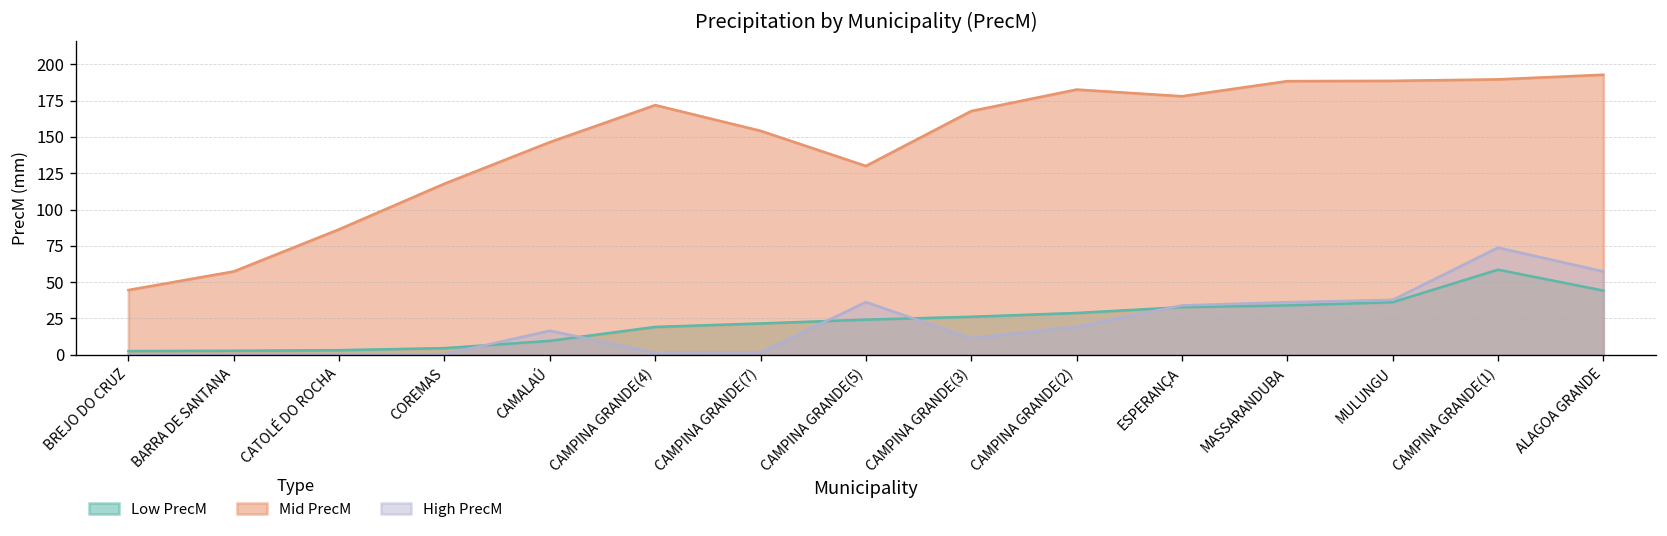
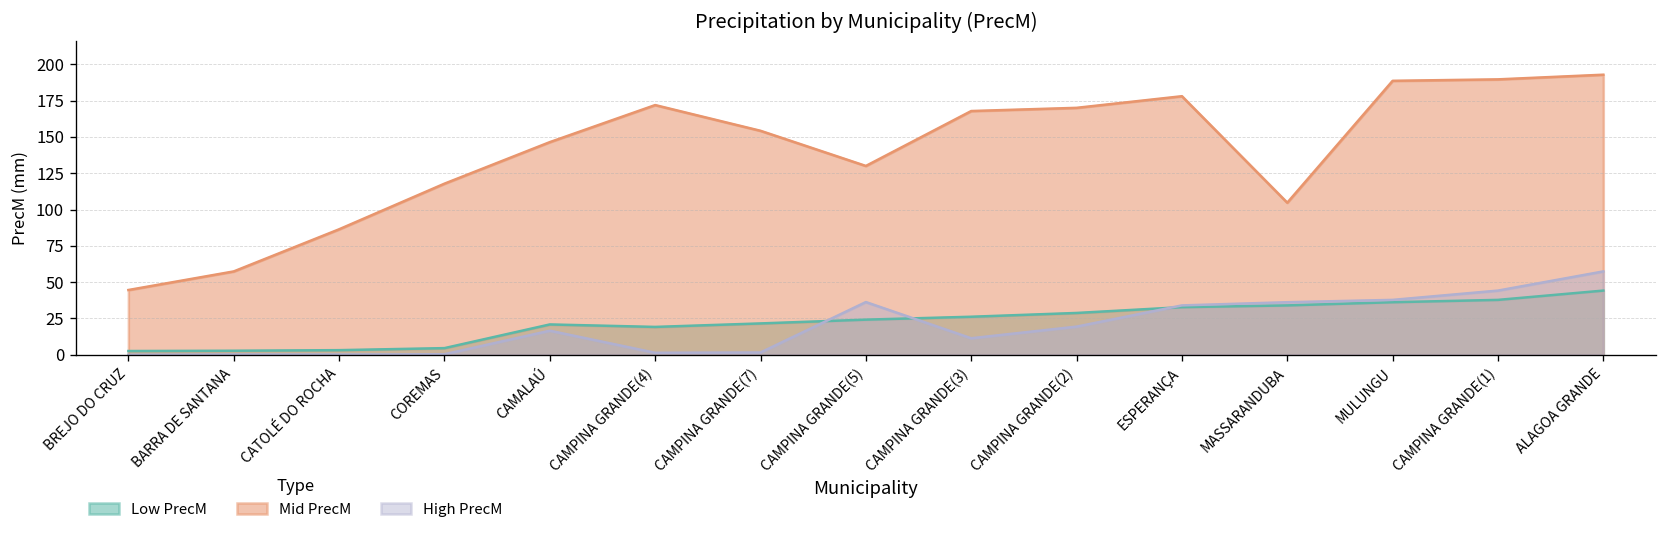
  {
    "Low PrecM": {
      "BREJO DO CRUZ": 3,
      "BARRA DE SANTANA": 3,
      "CATOLÉ DO ROCHA": 3,
      "COREMAS": 5,
-     "CAMALAÚ": 10,
+     "CAMALAÚ": 21,
      "CAMPINA GRANDE(4)": 19,
      "CAMPINA GRANDE(7)": 22,
      "CAMPINA GRANDE(5)": 24,
      "CAMPINA GRANDE(3)": 26,
      "CAMPINA GRANDE(2)": 29,
      "MASSARANDUBA": 34,
-     "CAMPINA GRANDE(1)": 59,
+     "CAMPINA GRANDE(1)": 38,
      "ALAGOA GRANDE": 44
    },
    "Mid PrecM": {
      "BREJO DO CRUZ": 45,
      "BARRA DE SANTANA": 57,
      "CATOLÉ DO ROCHA": 86,
      "COREMAS": 118,
      "CAMALAÚ": 146,
      "CAMPINA GRANDE(4)": 172,
      "CAMPINA GRANDE(7)": 154,
      "CAMPINA GRANDE(5)": 130,
      "CAMPINA GRANDE(3)": 168,
-     "CAMPINA GRANDE(2)": 183,
+     "CAMPINA GRANDE(2)": 170,
      "ESPERANÇA": 178,
-     "MASSARANDUBA": 188,
+     "MASSARANDUBA": 105,
      "MULUNGU": 189,
      "CAMPINA GRANDE(1)": 190,
      "ALAGOA GRANDE": 193
    },
    "High PrecM": {
      "BREJO DO CRUZ": 0,
      "BARRA DE SANTANA": 0,
      "CATOLÉ DO ROCHA": 0,
      "COREMAS": 0,
      "CAMALAÚ": 17,
      "CAMPINA GRANDE(4)": 1,
      "CAMPINA GRANDE(7)": 2,
      "CAMPINA GRANDE(5)": 36,
      "CAMPINA GRANDE(3)": 11,
      "CAMPINA GRANDE(2)": 19,
      "MASSARANDUBA": 36,
-     "CAMPINA GRANDE(1)": 74,
+     "CAMPINA GRANDE(1)": 44,
      "ALAGOA GRANDE": 57
    }
  }
